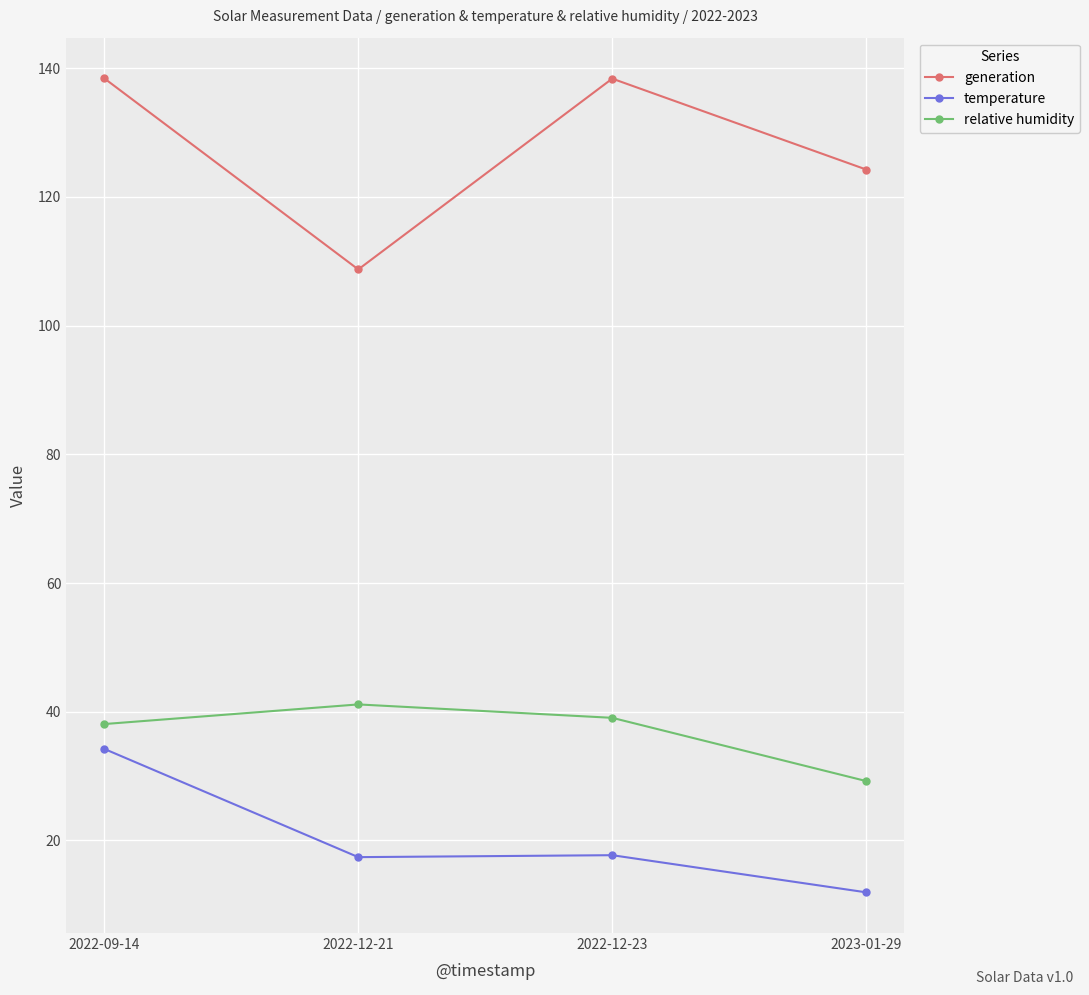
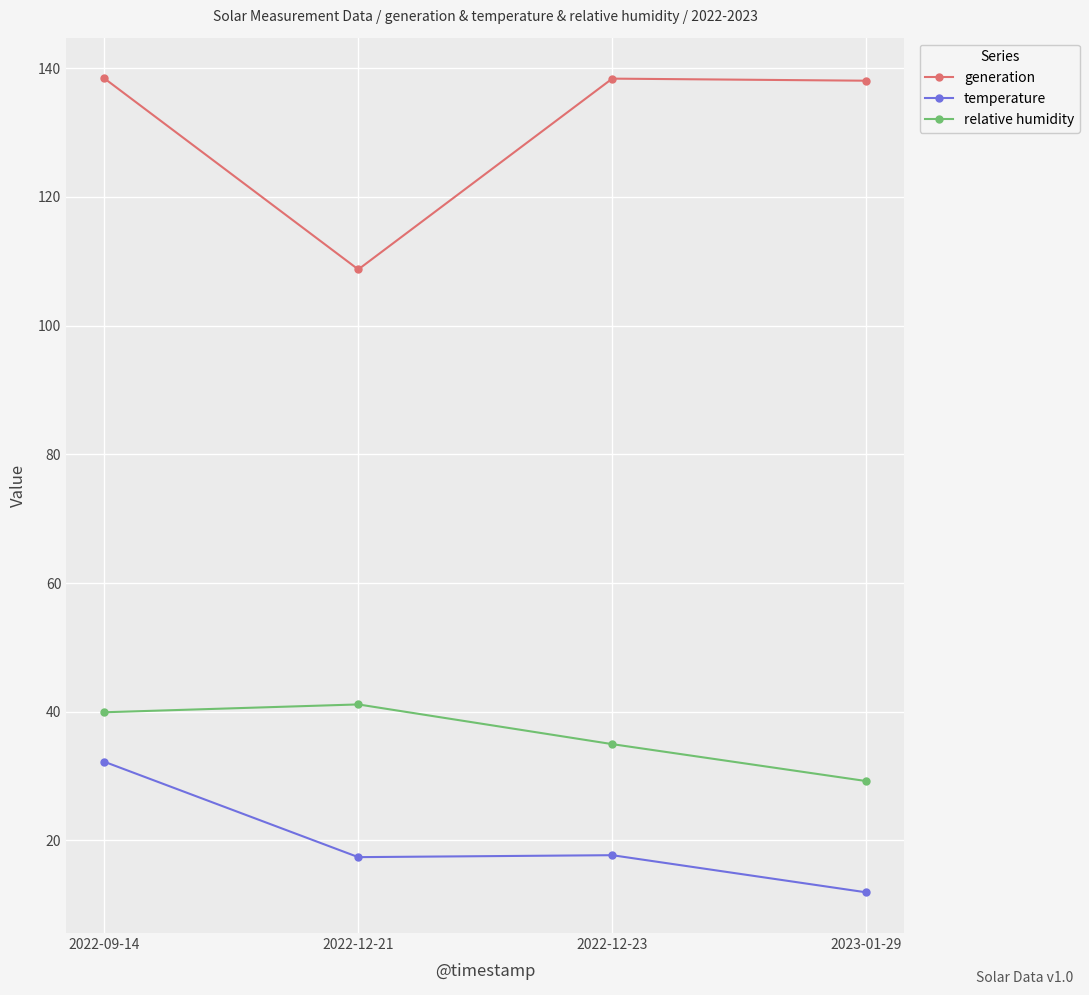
  {
    "generation": {
      "2022-09-14": 138,
      "2022-12-21": 109,
      "2022-12-23": 138,
-     "2023-01-29": 124
+     "2023-01-29": 138
    },
    "temperature": {
-     "2022-09-14": 34,
+     "2022-09-14": 32,
      "2022-12-21": 17,
      "2022-12-23": 18,
      "2023-01-29": 12
    },
    "relative humidity": {
-     "2022-09-14": 38,
+     "2022-09-14": 40,
      "2022-12-21": 41,
-     "2022-12-23": 39,
+     "2022-12-23": 35,
      "2023-01-29": 29
    }
  }
